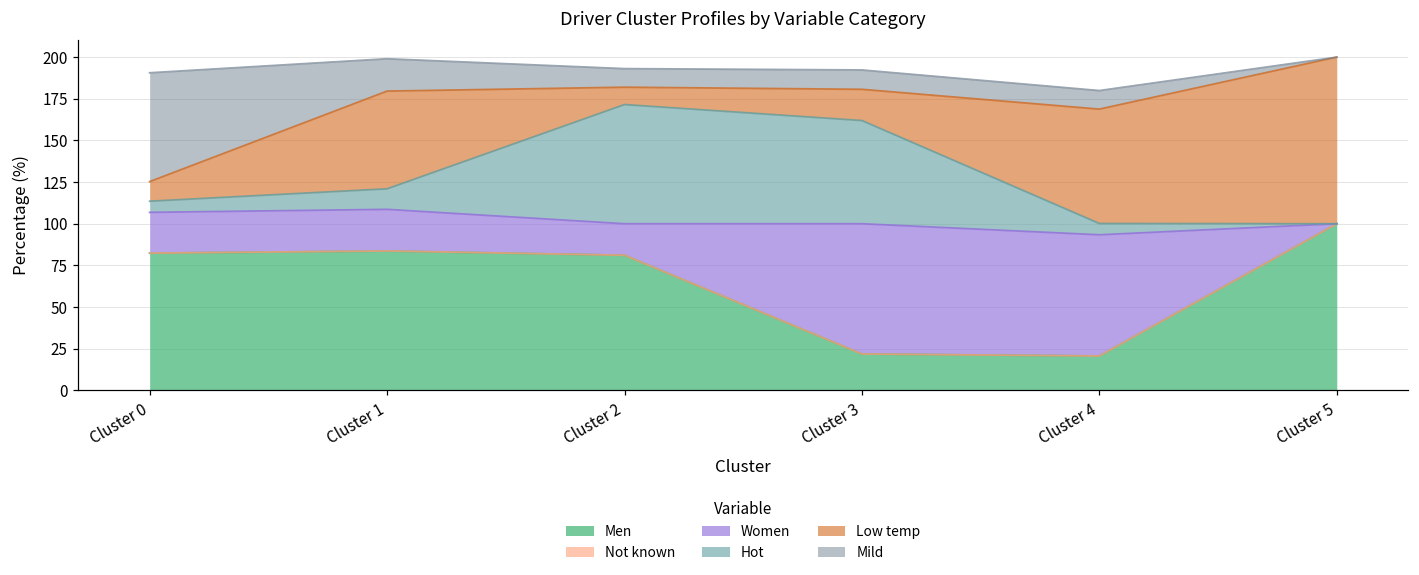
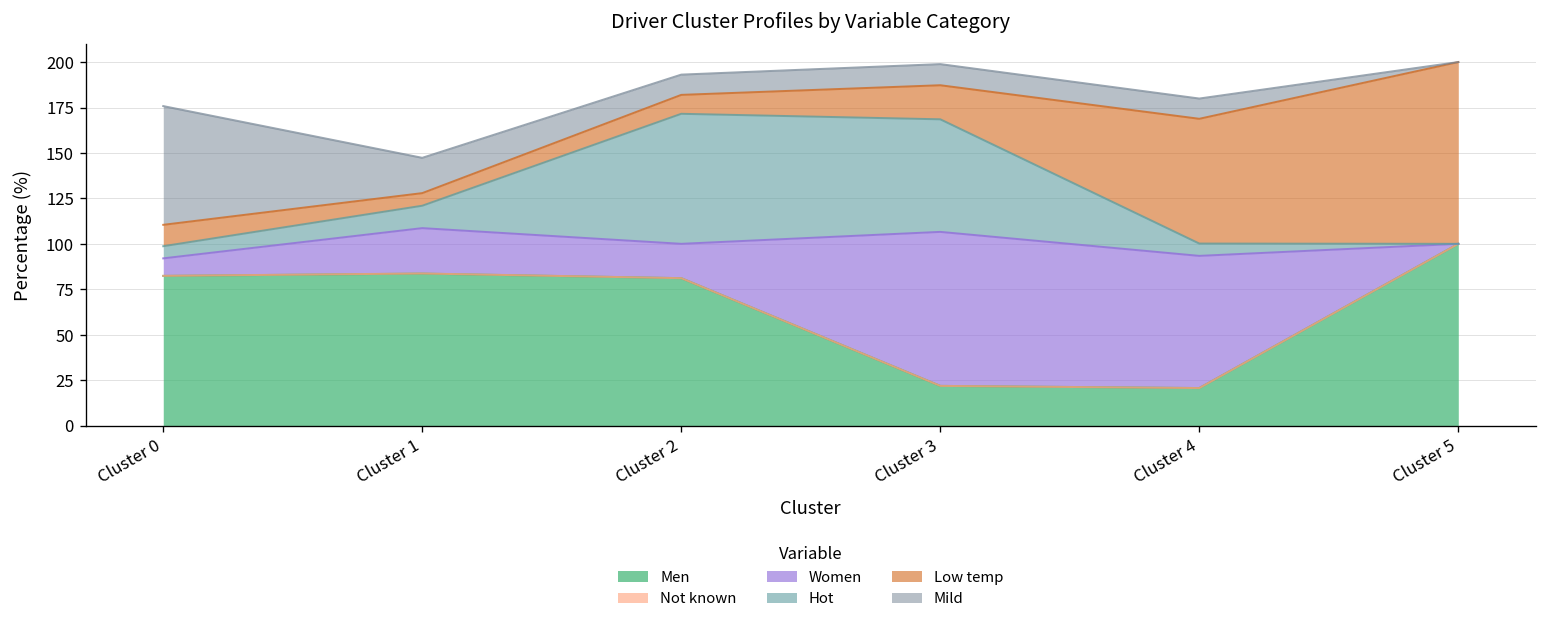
  {
    "Not known": {
      "Cluster 0": 82,
      "Cluster 1": 84
    },
    "Women": {
-     "Cluster 0": 24,
+     "Cluster 0": 10,
      "Cluster 1": 25,
      "Cluster 2": 19,
-     "Cluster 3": 78,
+     "Cluster 3": 85,
      "Cluster 4": 73
    },
    "Low temp": {
      "Cluster 0": 12,
-     "Cluster 1": 59,
+     "Cluster 1": 7,
      "Cluster 2": 10,
      "Cluster 3": 19,
      "Cluster 4": 69
    }
  }
